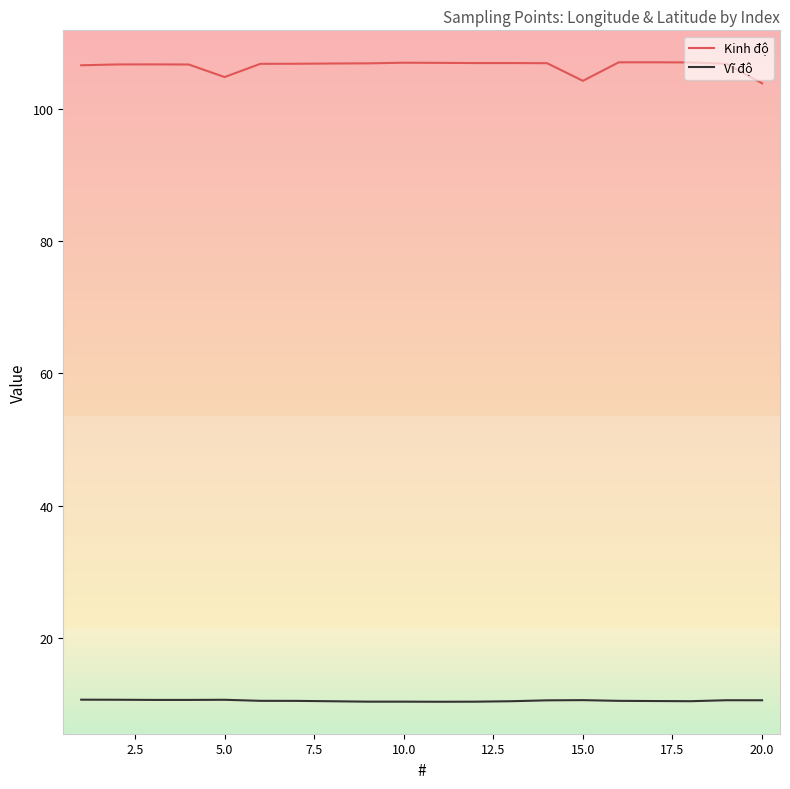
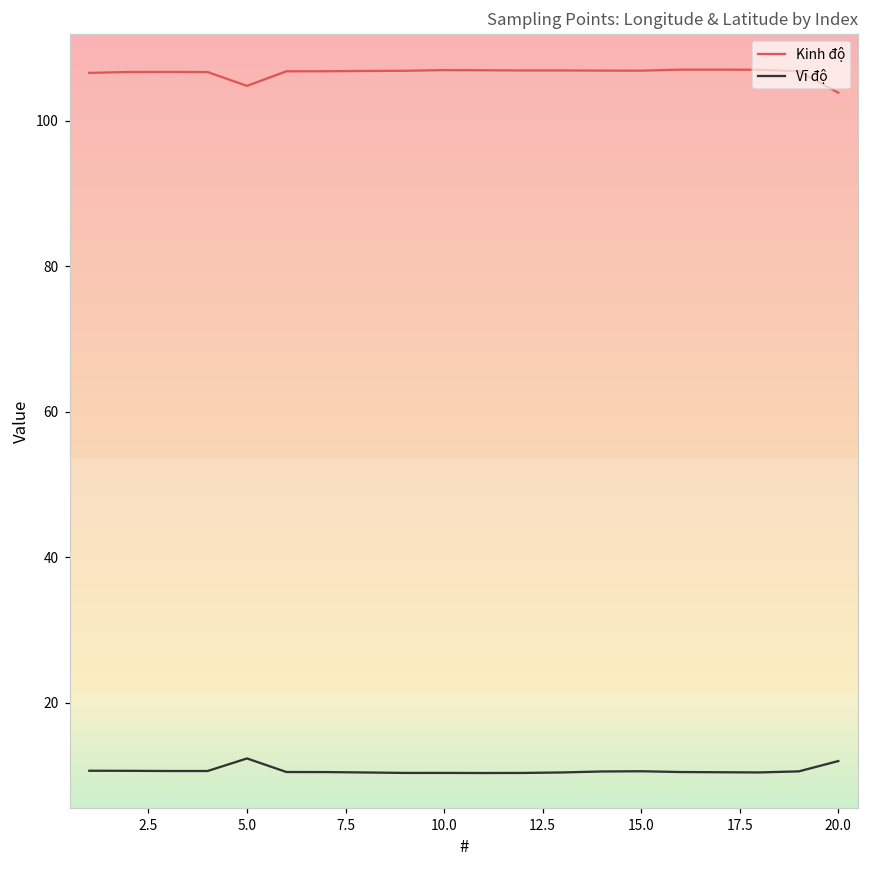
  {
    "Kinh độ": {
      "5.0": 105,
      "10.0": 107,
-     "15.0": 104,
+     "15.0": 107,
      "20.0": 104
    },
    "Vĩ độ": {
-     "5.0": 11,
+     "5.0": 12,
      "10.0": 10,
      "15.0": 11,
-     "20.0": 11
+     "20.0": 12
    }
  }
